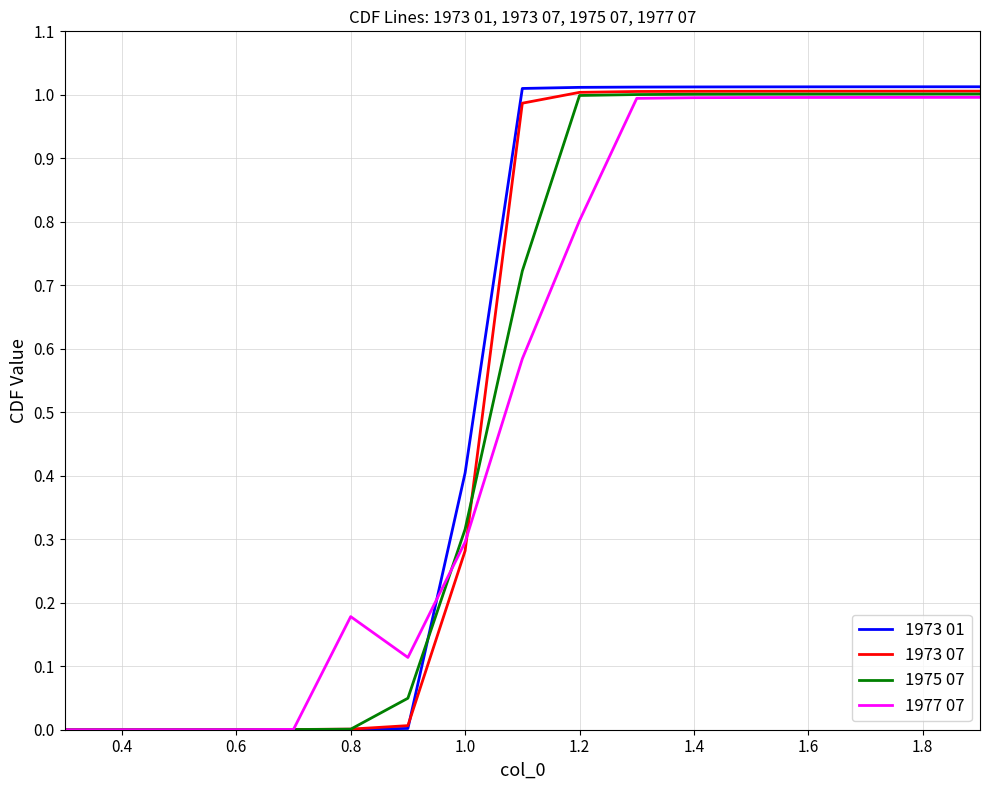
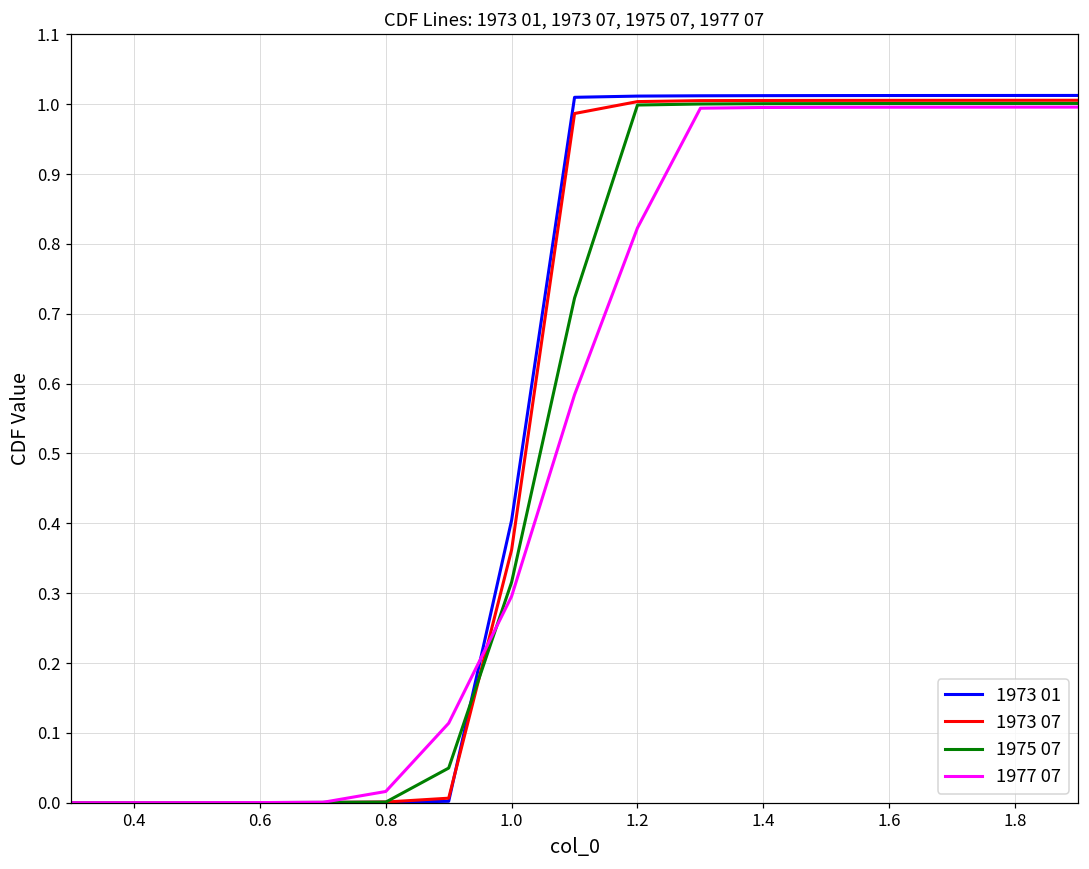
  {
    "1973 01": {
      "1.0": 0.40,
      "1.2": 1.01,
      "1.4": 1.01,
      "1.6": 1.01,
      "1.8": 1.01
    },
    "1973 07": {
-     "1.0": 0.28,
+     "1.0": 0.36,
      "1.2": 1.00,
      "1.4": 1.01,
      "1.6": 1.01,
      "1.8": 1.01
    },
    "1975 07": {
      "1.0": 0.32,
      "1.2": 1.00,
      "1.4": 1.00,
      "1.6": 1.00,
      "1.8": 1.00
    },
    "1977 07": {
-     "0.8": 0.18,
+     "0.8": 0.02,
      "1.0": 0.30,
-     "1.2": 0.80,
+     "1.2": 0.82,
      "1.4": 1.00,
      "1.6": 1.00,
      "1.8": 1.00
    }
  }
